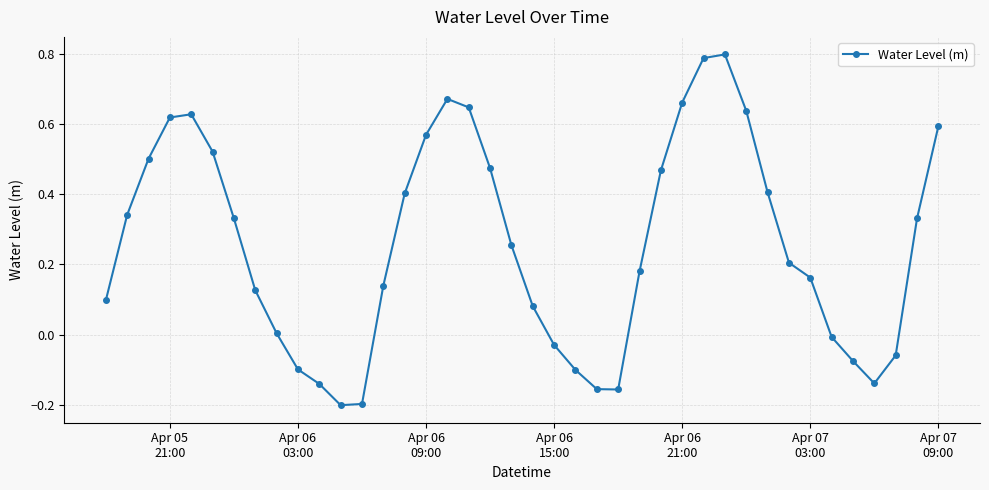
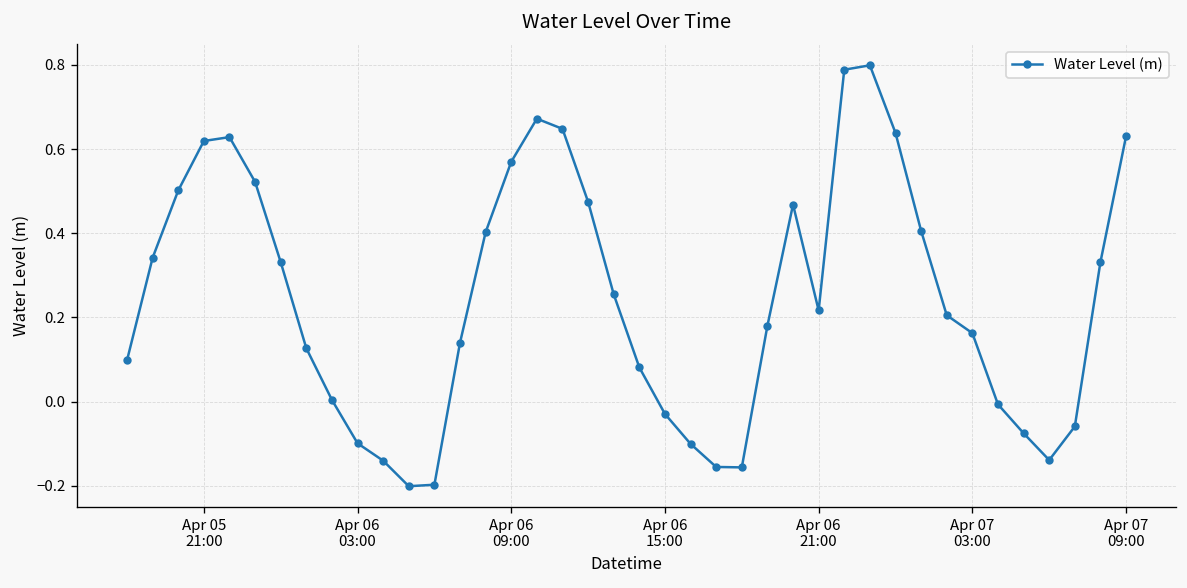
  {
    "Apr 05 21:00": 0.62,
    "Apr 06 03:00": -0.10,
    "Apr 06 09:00": 0.57,
    "Apr 06 15:00": -0.03,
-   "Apr 06 21:00": 0.66,
+   "Apr 06 21:00": 0.22,
    "Apr 07 03:00": 0.16,
-   "Apr 07 09:00": 0.59
+   "Apr 07 09:00": 0.63
  }
